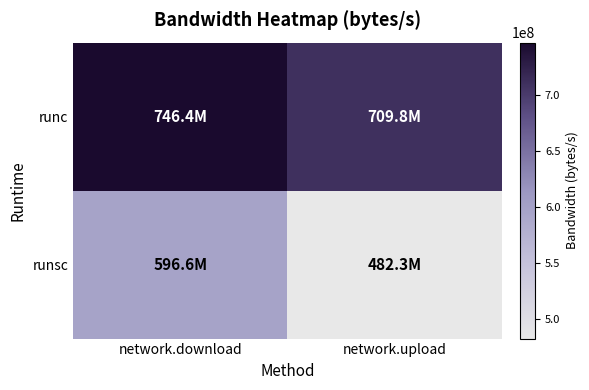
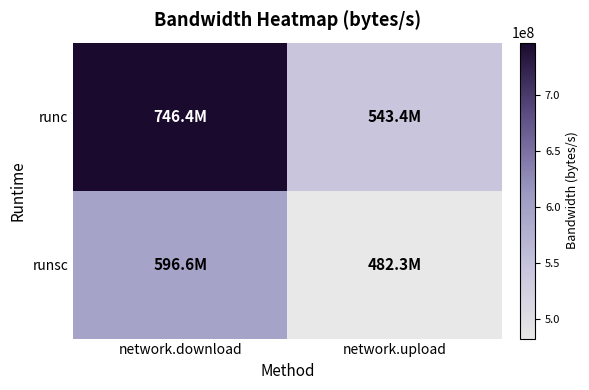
  {
    "runc": {
      "network.download": "746.4M",
-     "network.upload": "709.8M"
+     "network.upload": "543.4M"
    },
    "runsc": {
      "network.download": "596.6M",
      "network.upload": "482.3M"
    }
  }
